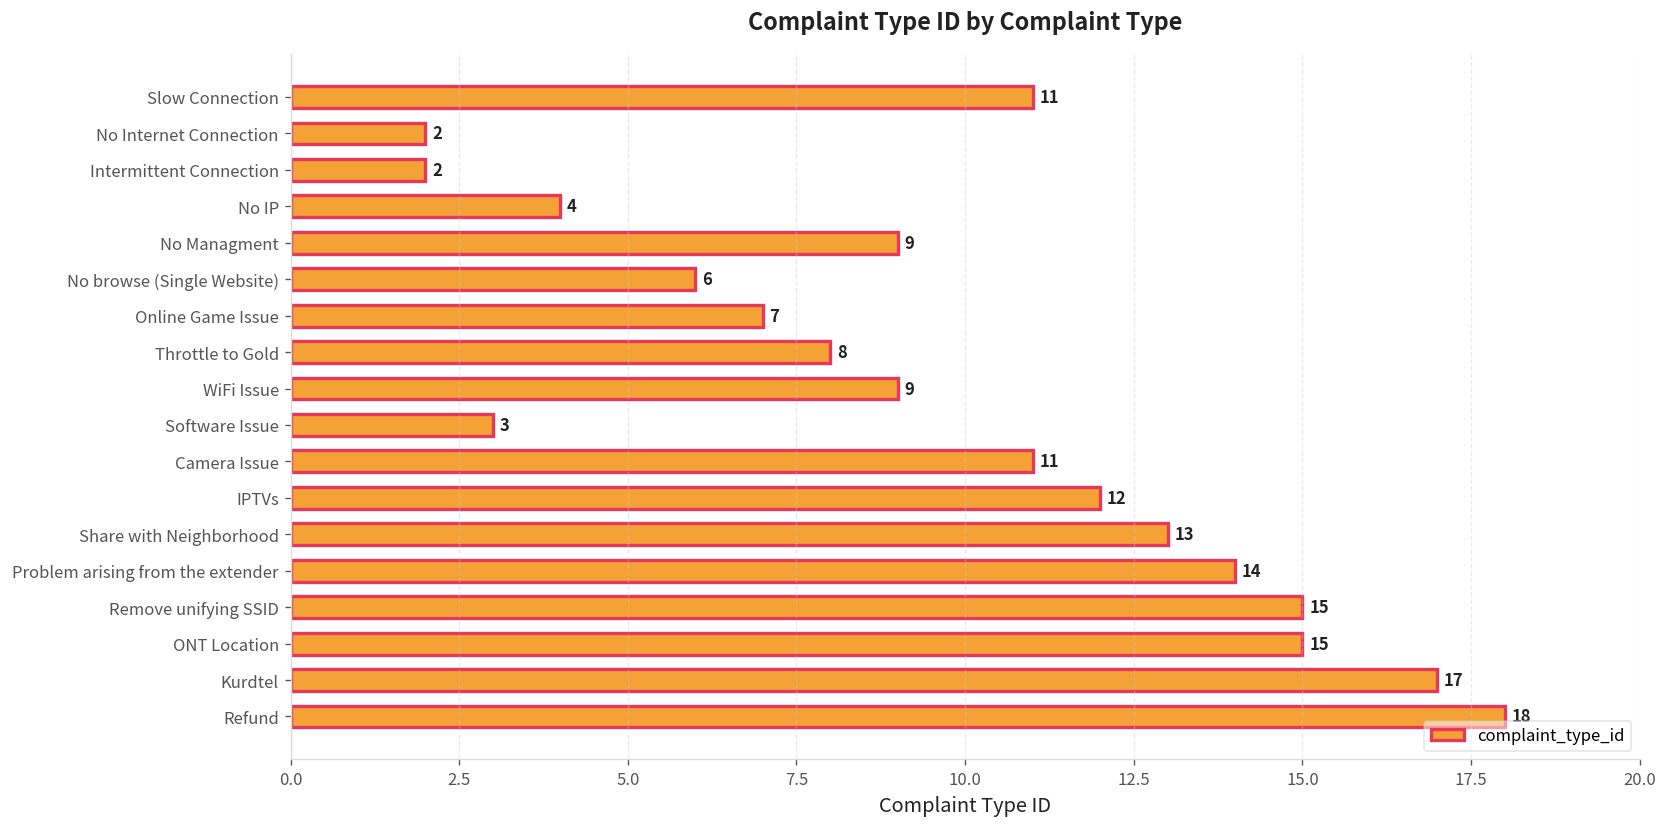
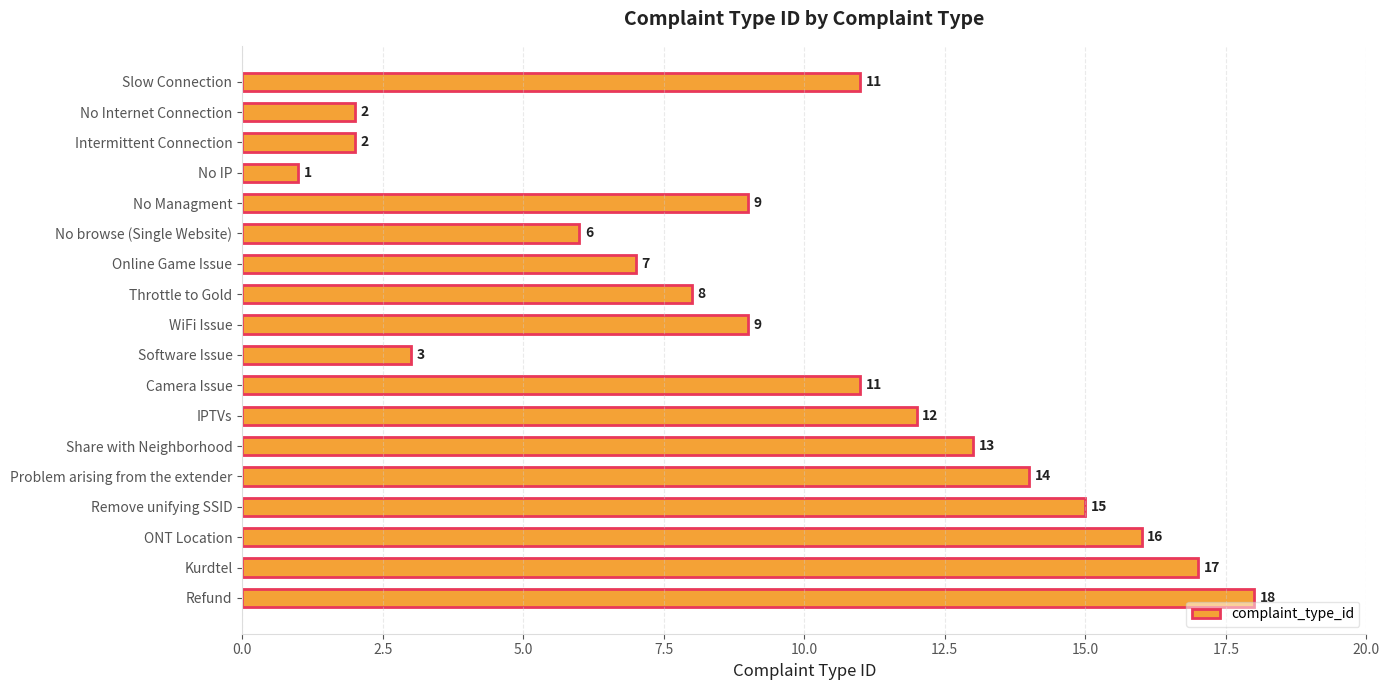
  {
    "Slow Connection": 11,
    "No Internet Connection": 2,
    "Intermittent Connection": 2,
-   "No IP": 4,
+   "No IP": 1,
    "No Managment": 9,
    "No browse (Single Website)": 6,
    "Online Game Issue": 7,
    "Throttle to Gold": 8,
    "WiFi Issue": 9,
    "Software Issue": 3,
    "Camera Issue": 11,
    "IPTVs": 12,
    "Share with Neighborhood": 13,
    "Problem arising from the extender": 14,
    "Remove unifying SSID": 15,
-   "ONT Location": 15,
+   "ONT Location": 16,
    "Kurdtel": 17
  }
